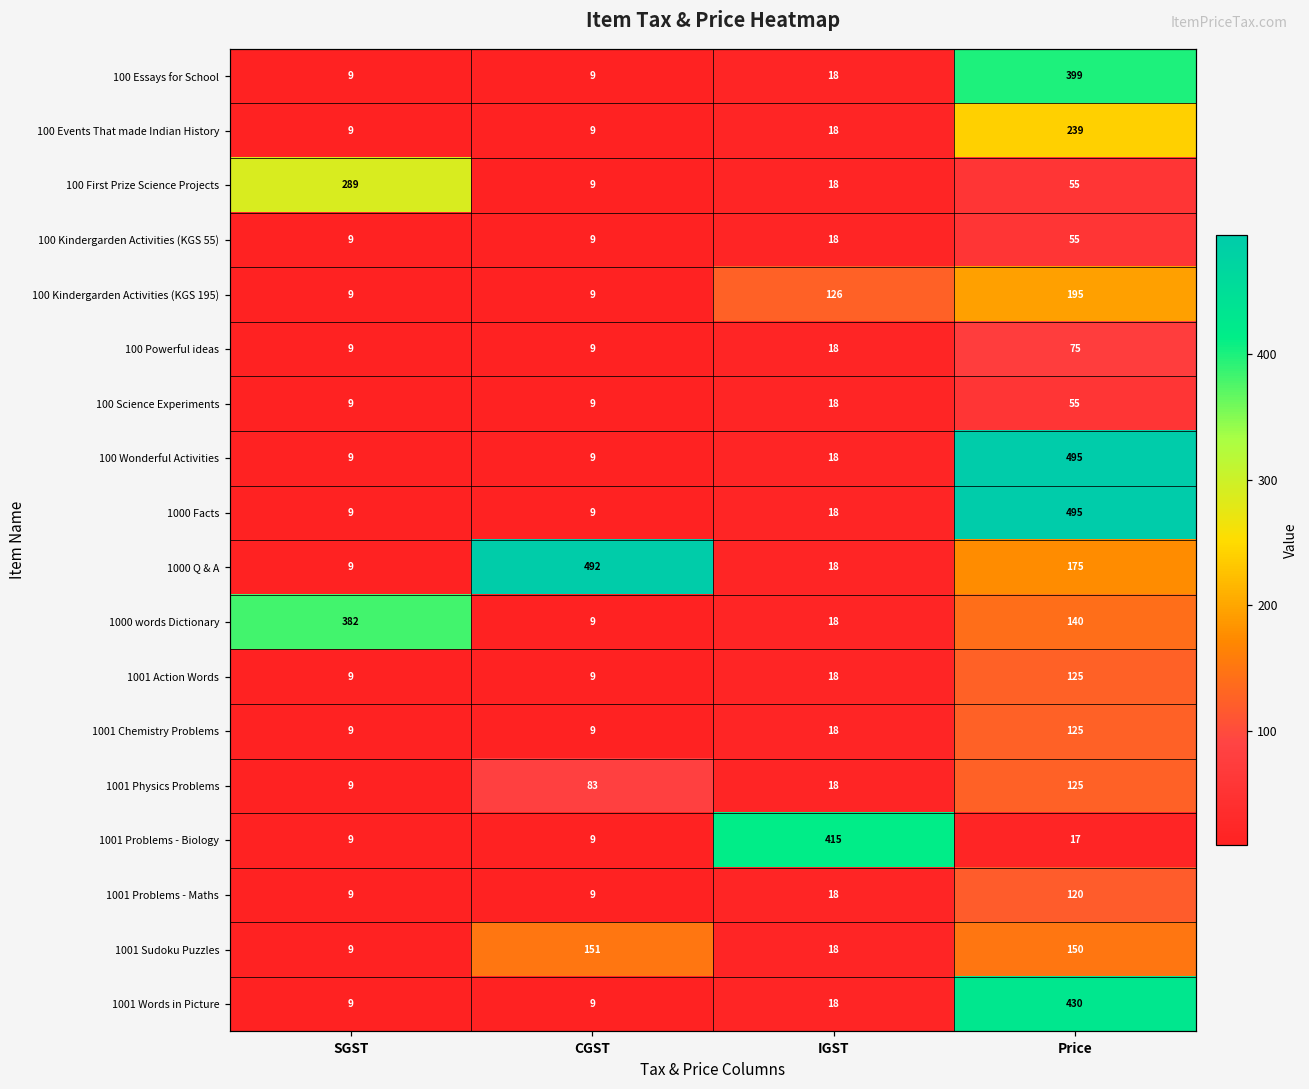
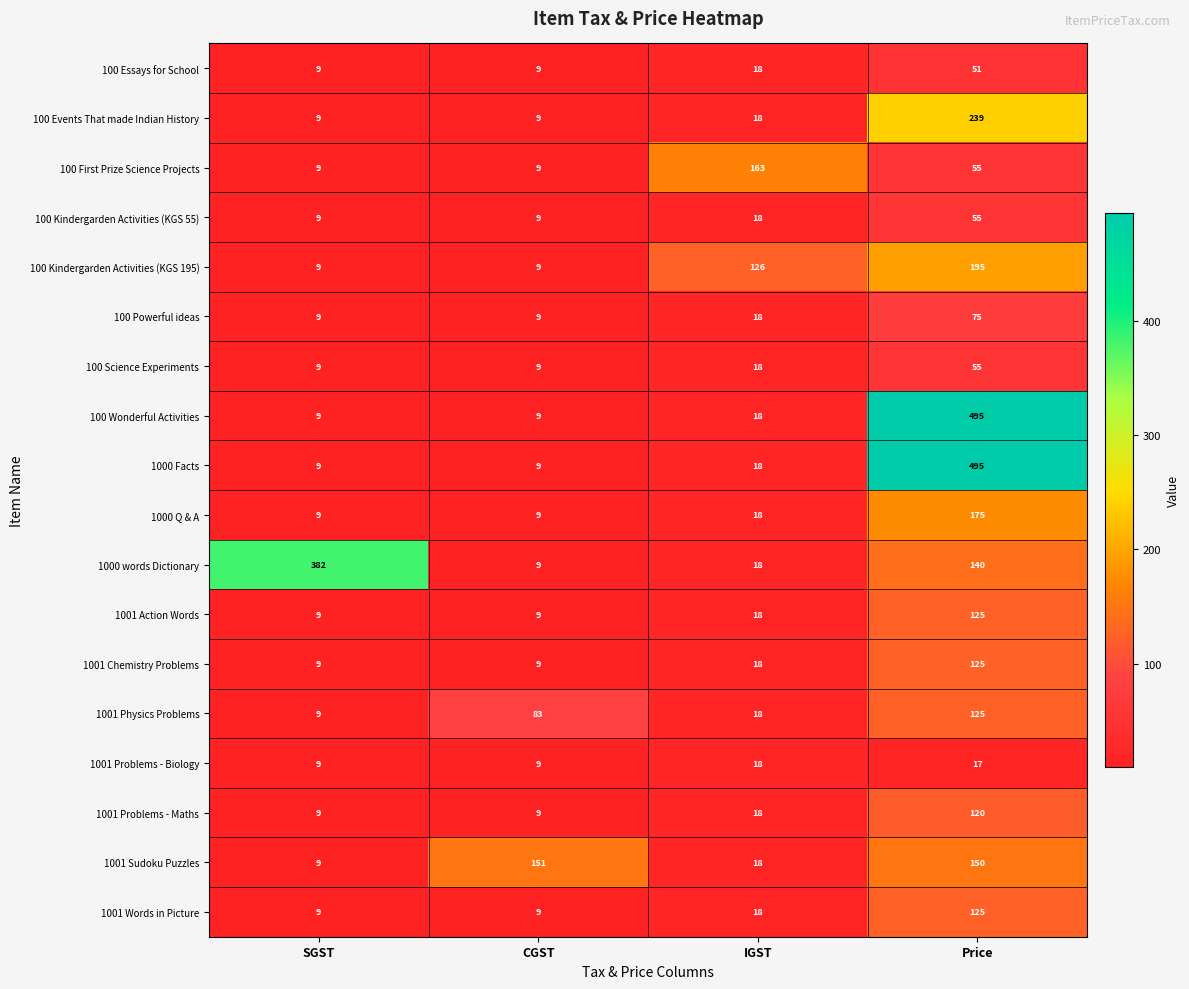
  {
    "100 Essays for School": {
      "SGST": 9,
      "CGST": 9,
      "IGST": 18,
-     "Price": 399
+     "Price": 51
    },
    "100 Events That made Indian History": {
      "SGST": 9,
      "CGST": 9,
      "IGST": 18,
      "Price": 239
    },
    "100 First Prize Science Projects": {
-     "SGST": 289,
+     "SGST": 9,
      "CGST": 9,
-     "IGST": 18,
+     "IGST": 163,
      "Price": 55
    },
    "100 Kindergarden Activities (KGS 55)": {
      "SGST": 9,
      "CGST": 9,
      "IGST": 18,
      "Price": 55
    },
    "100 Kindergarden Activities (KGS 195)": {
      "SGST": 9,
      "CGST": 9,
      "IGST": 126,
      "Price": 195
    },
    "100 Powerful ideas": {
      "SGST": 9,
      "CGST": 9,
      "IGST": 18,
      "Price": 75
    },
    "100 Science Experiments": {
      "SGST": 9,
      "CGST": 9,
      "IGST": 18,
      "Price": 55
    },
    "100 Wonderful Activities": {
      "SGST": 9,
      "CGST": 9,
      "IGST": 18,
      "Price": 495
    },
    "1000 Facts": {
      "SGST": 9,
      "CGST": 9,
      "IGST": 18,
      "Price": 495
    },
    "1000 Q & A": {
      "SGST": 9,
-     "CGST": 492,
+     "CGST": 9,
      "IGST": 18,
      "Price": 175
    },
    "1000 words Dictionary": {
      "SGST": 382,
      "CGST": 9,
      "IGST": 18,
      "Price": 140
    },
    "1001 Action Words": {
      "SGST": 9,
      "CGST": 9,
      "IGST": 18,
      "Price": 125
    },
    "1001 Chemistry Problems": {
      "SGST": 9,
      "CGST": 9,
      "IGST": 18,
      "Price": 125
    },
    "1001 Physics Problems": {
      "SGST": 9,
      "CGST": 83,
      "IGST": 18,
      "Price": 125
    },
    "1001 Problems - Biology": {
      "SGST": 9,
      "CGST": 9,
-     "IGST": 415,
+     "IGST": 18,
      "Price": 17
    },
    "1001 Problems - Maths": {
      "SGST": 9,
      "CGST": 9,
      "IGST": 18,
      "Price": 120
    },
    "1001 Sudoku Puzzles": {
      "SGST": 9,
      "CGST": 151,
      "IGST": 18,
      "Price": 150
    },
    "1001 Words in Picture": {
      "SGST": 9,
      "CGST": 9,
      "IGST": 18,
-     "Price": 430
+     "Price": 125
    }
  }
